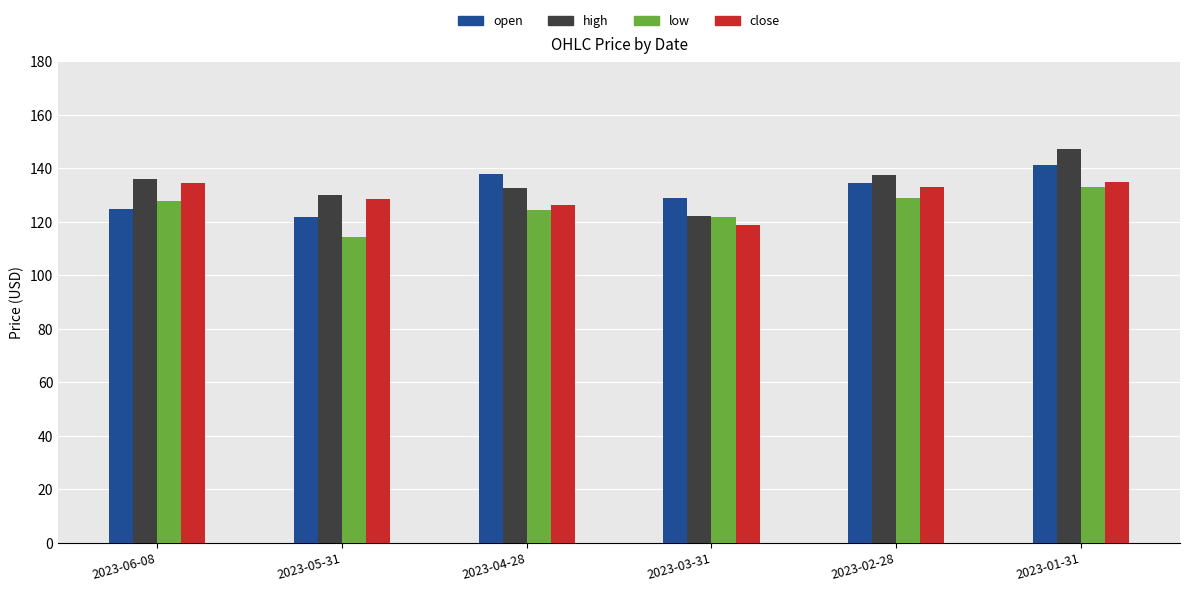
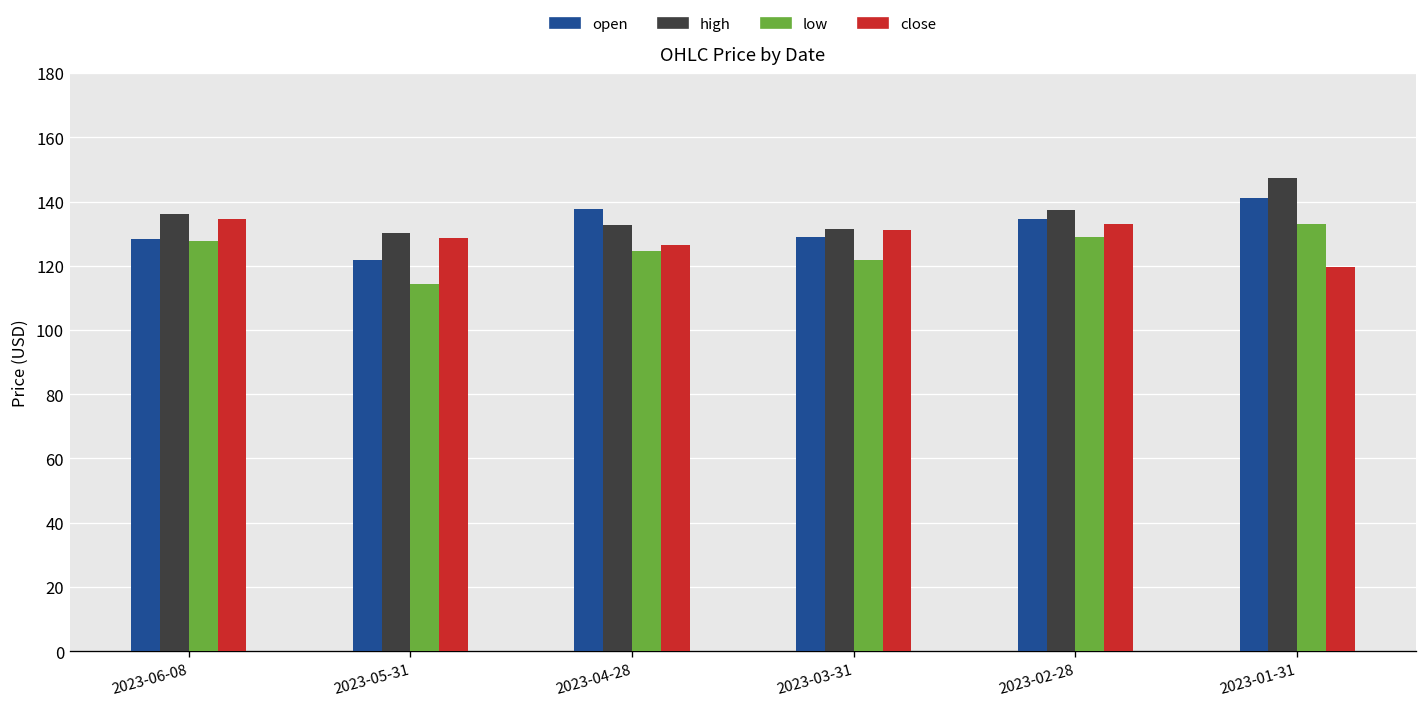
  {
    "open": {
-     "2023-06-08": 125,
+     "2023-06-08": 128,
      "2023-05-31": 122,
      "2023-04-28": 138,
      "2023-03-31": 129,
      "2023-02-28": 134,
      "2023-01-31": 141
    },
    "high": {
      "2023-06-08": 136,
      "2023-05-31": 130,
      "2023-04-28": 133,
-     "2023-03-31": 122,
+     "2023-03-31": 131,
      "2023-02-28": 137,
      "2023-01-31": 147
    },
    "low": {
      "2023-06-08": 128,
      "2023-05-31": 114,
      "2023-04-28": 125,
      "2023-03-31": 122,
      "2023-02-28": 129,
      "2023-01-31": 133
    },
    "close": {
      "2023-06-08": 134,
      "2023-05-31": 129,
      "2023-04-28": 126,
-     "2023-03-31": 119,
+     "2023-03-31": 131,
      "2023-02-28": 133,
-     "2023-01-31": 135
+     "2023-01-31": 120
    }
  }
